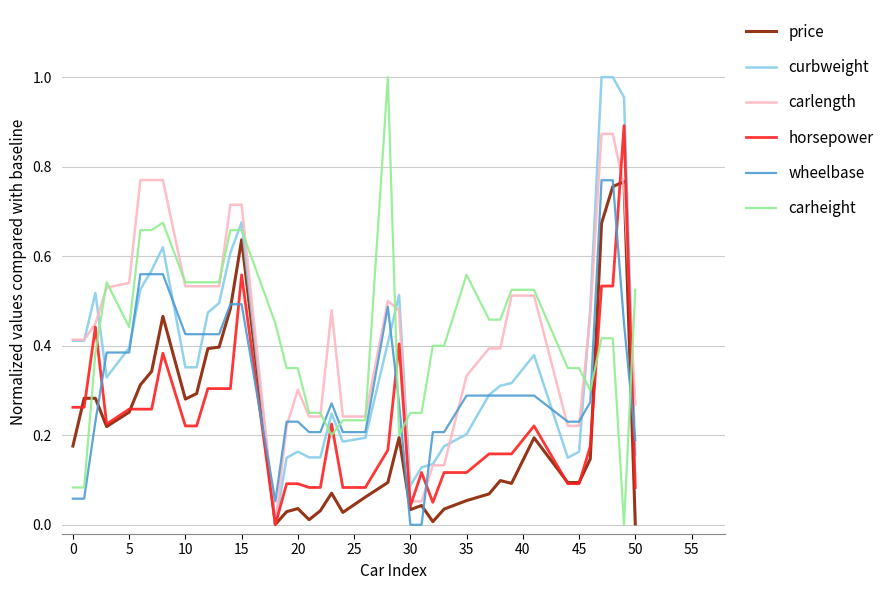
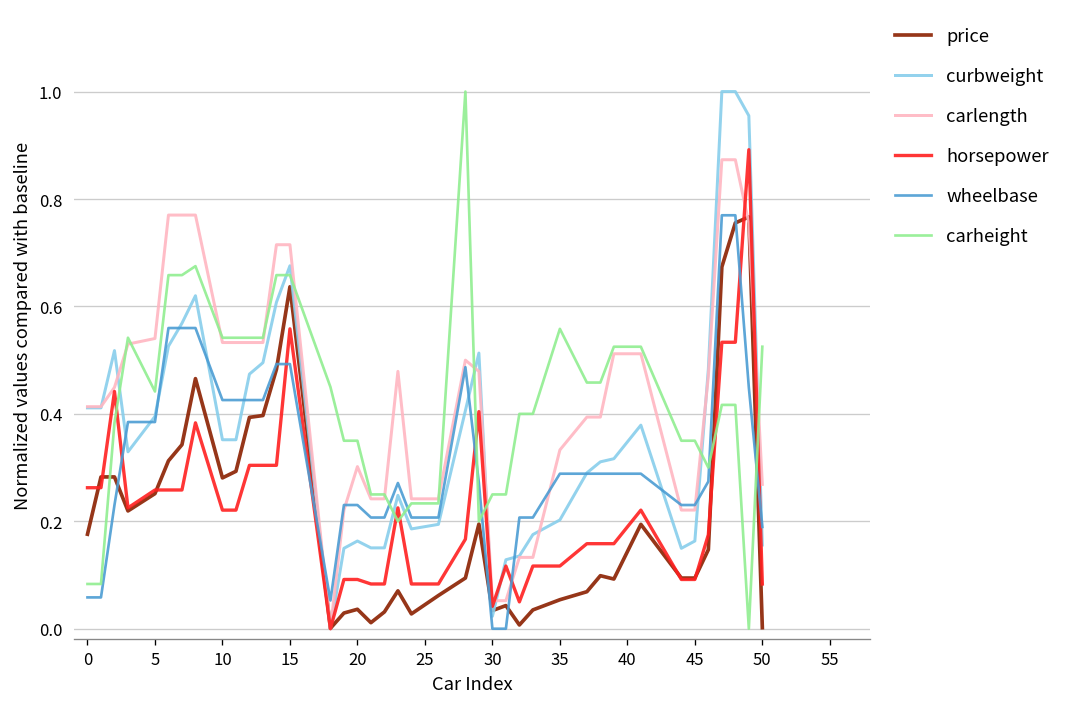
  {
    "price": {
      "0": 0.18,
      "5": 0.25,
      "10": 0.28,
      "15": 0.64,
      "20": 0.04,
      "30": 0.03,
      "35": 0.05,
      "50": 0.00
    },
    "curbweight": {
      "5": 0.40,
      "10": 0.35,
      "15": 0.68,
      "20": 0.16,
-     "30": 0.09,
+     "30": 0.02,
      "35": 0.20,
      "45": 0.16,
      "50": 0.16
    },
    "carlength": {
      "5": 0.54,
      "10": 0.53,
      "15": 0.71,
      "20": 0.30,
      "30": 0.05,
      "35": 0.33,
      "45": 0.22,
      "50": 0.27
    },
    "horsepower": {
      "0": 0.26,
      "5": 0.26,
      "10": 0.22,
      "15": 0.56,
      "20": 0.09,
      "30": 0.04,
      "35": 0.12,
      "50": 0.08
    },
    "wheelbase": {
      "0": 0.06,
      "5": 0.38,
      "10": 0.43,
      "15": 0.49,
      "20": 0.23,
      "30": 0.00,
      "35": 0.29,
      "45": 0.23,
      "50": 0.19
    },
    "carheight": {
      "0": 0.08,
      "5": 0.44,
      "10": 0.54,
      "15": 0.66,
      "20": 0.35,
      "30": 0.25,
      "35": 0.56,
      "45": 0.35,
      "50": 0.53
    }
  }
